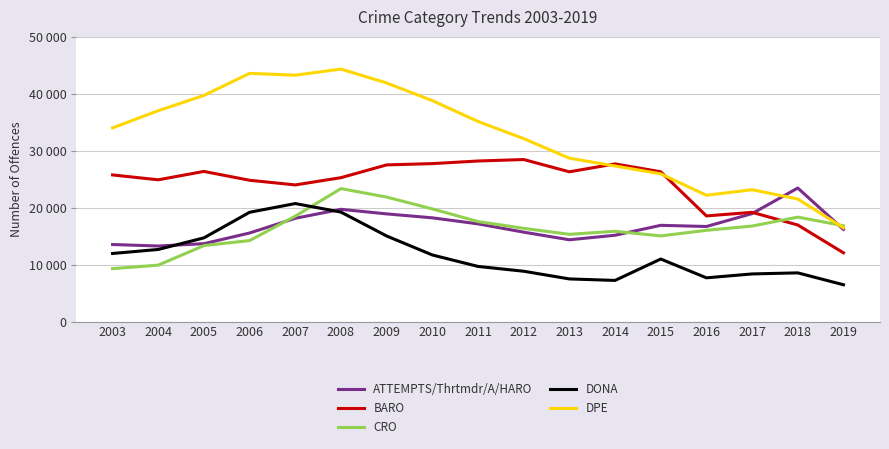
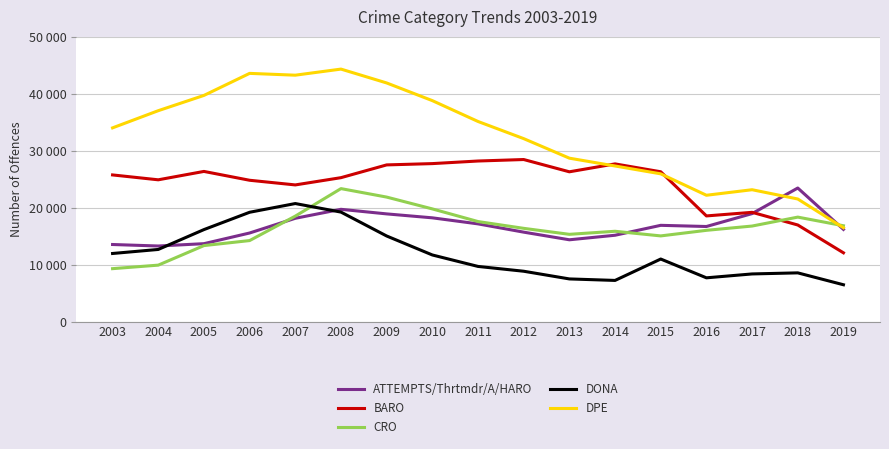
  {
    "ATTEMPTS/Thrtmdr/A/HARO": {
      "2003": 14000,
      "2004": 13000,
      "2006": 16000,
      "2008": 20000,
      "2009": 19000,
      "2010": 18000,
      "2012": 16000,
      "2013": 14000,
      "2014": 15000,
      "2015": 17000,
      "2016": 17000,
      "2018": 23000
    },
    "BARO": {
      "2003": 26000,
      "2004": 25000,
      "2005": 26000,
      "2006": 25000,
      "2007": 24000,
      "2008": 25000,
      "2009": 28000,
      "2010": 28000,
      "2011": 28000,
      "2012": 28000,
      "2013": 26000,
      "2016": 19000,
      "2018": 17000,
      "2019": 12000
    },
    "CRO": {
      "2003": 9000,
      "2004": 10000,
      "2006": 14000,
      "2008": 23000,
      "2009": 22000,
      "2010": 20000,
      "2012": 16000,
      "2013": 15000,
      "2014": 16000,
      "2015": 15000,
      "2016": 16000,
      "2017": 17000,
      "2018": 18000
    },
    "DONA": {
      "2003": 12000,
      "2004": 13000,
-     "2005": 15000,
+     "2005": 16000,
      "2006": 19000,
      "2007": 21000,
      "2008": 19000,
      "2009": 15000,
      "2010": 12000,
      "2011": 10000,
      "2012": 9000,
      "2013": 7000,
      "2014": 7000,
      "2015": 11000,
      "2016": 8000,
      "2017": 8000,
      "2018": 9000,
      "2019": 6000
    },
    "DPE": {
      "2003": 34000,
      "2004": 37000,
      "2005": 40000,
      "2006": 44000,
      "2007": 43000,
      "2008": 44000,
      "2009": 42000,
      "2010": 39000,
      "2011": 35000,
      "2012": 32000,
      "2013": 29000,
      "2016": 22000,
      "2017": 23000,
      "2018": 22000
    }
  }
